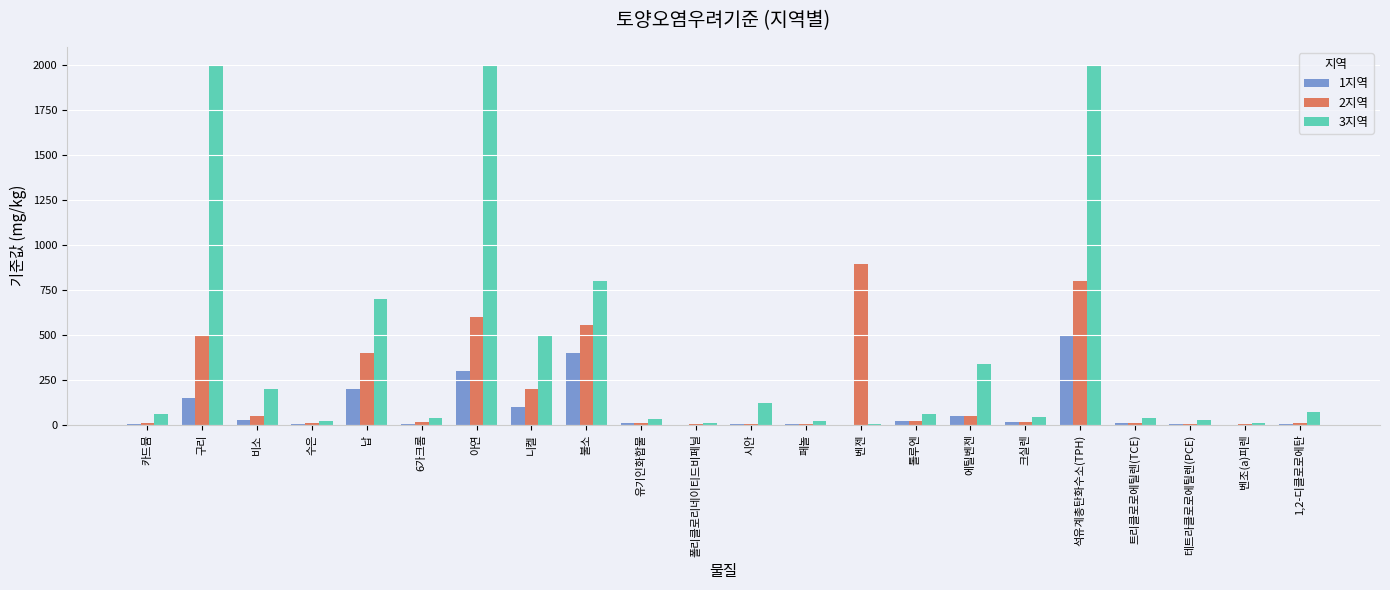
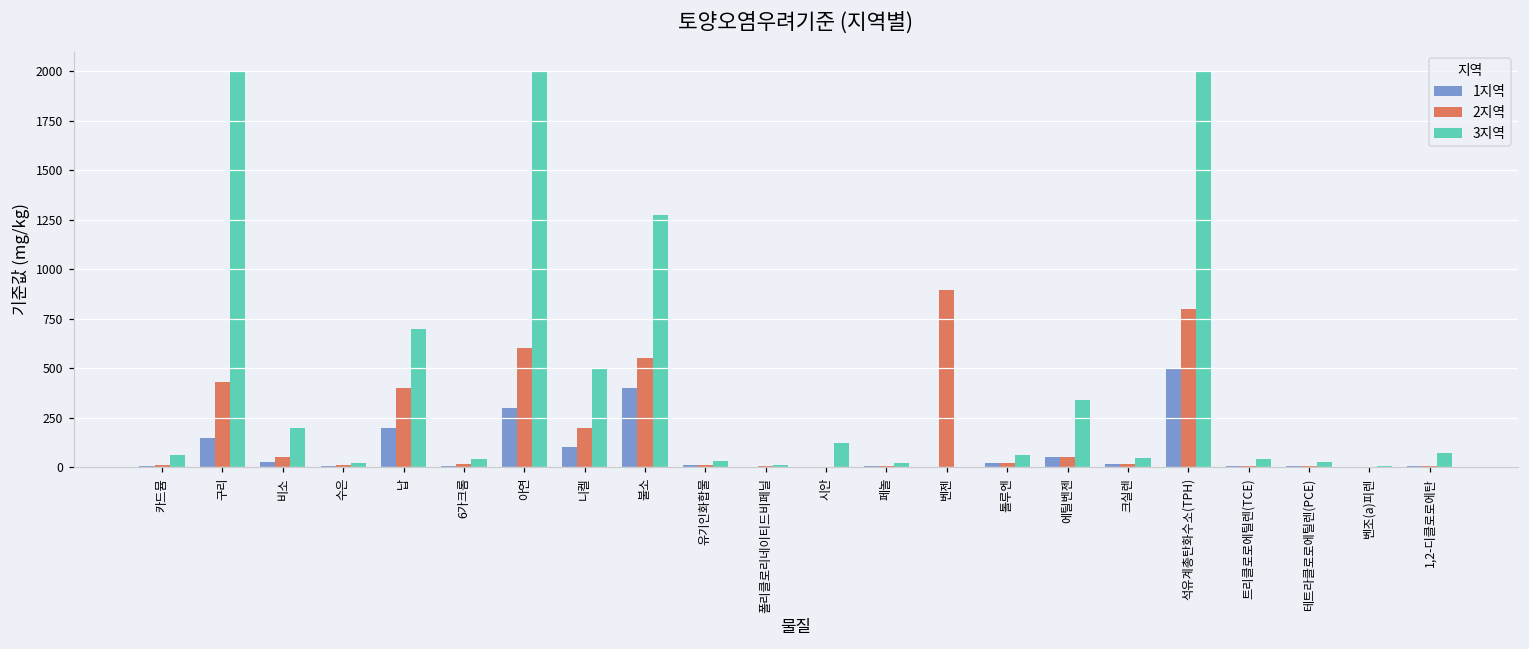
  {
    "1지역": {
      "구리": 150,
      "비소": 30,
      "납": 200,
      "아연": 300,
      "니켈": 100,
      "불소": 400,
      "톨루엔": 20,
      "에틸벤젠": 50,
      "크실렌": 20,
      "석유계총탄화수소(TPH)": 500
    },
    "2지역": {
-     "구리": 500,
+     "구리": 430,
      "비소": 50,
      "납": 400,
      "6가크롬": 20,
      "아연": 600,
      "니켈": 200,
      "불소": 550,
      "벤젠": 890,
      "톨루엔": 20,
      "에틸벤젠": 50,
      "크실렌": 20,
      "석유계총탄화수소(TPH)": 800
    },
    "3지역": {
      "카드뮴": 60,
      "구리": 2000,
      "비소": 200,
      "수은": 20,
      "납": 700,
      "6가크롬": 40,
      "아연": 2000,
      "니켈": 500,
-     "불소": 800,
+     "불소": 1280,
      "유기인화합물": 30,
      "시안": 120,
      "페놀": 20,
      "톨루엔": 60,
      "에틸벤젠": 340,
      "크실렌": 50,
      "석유계총탄화수소(TPH)": 2000,
      "트리클로로에틸렌(TCE)": 40,
      "테트라클로로에틸렌(PCE)": 30,
      "1,2-디클로로에탄": 70
    }
  }
